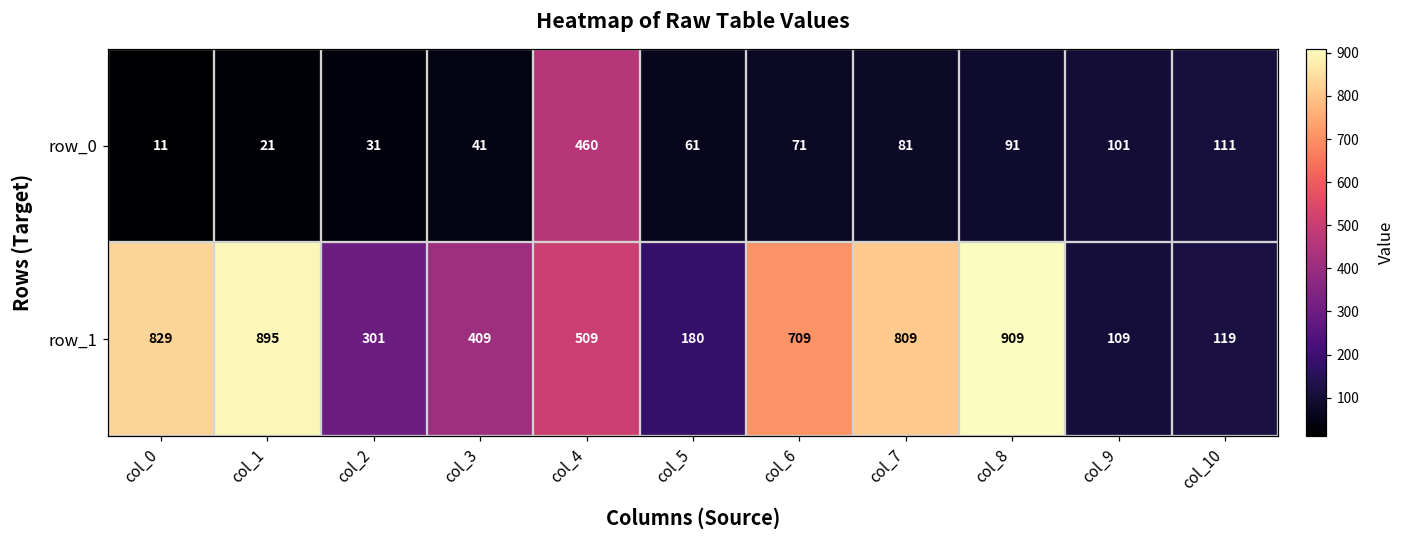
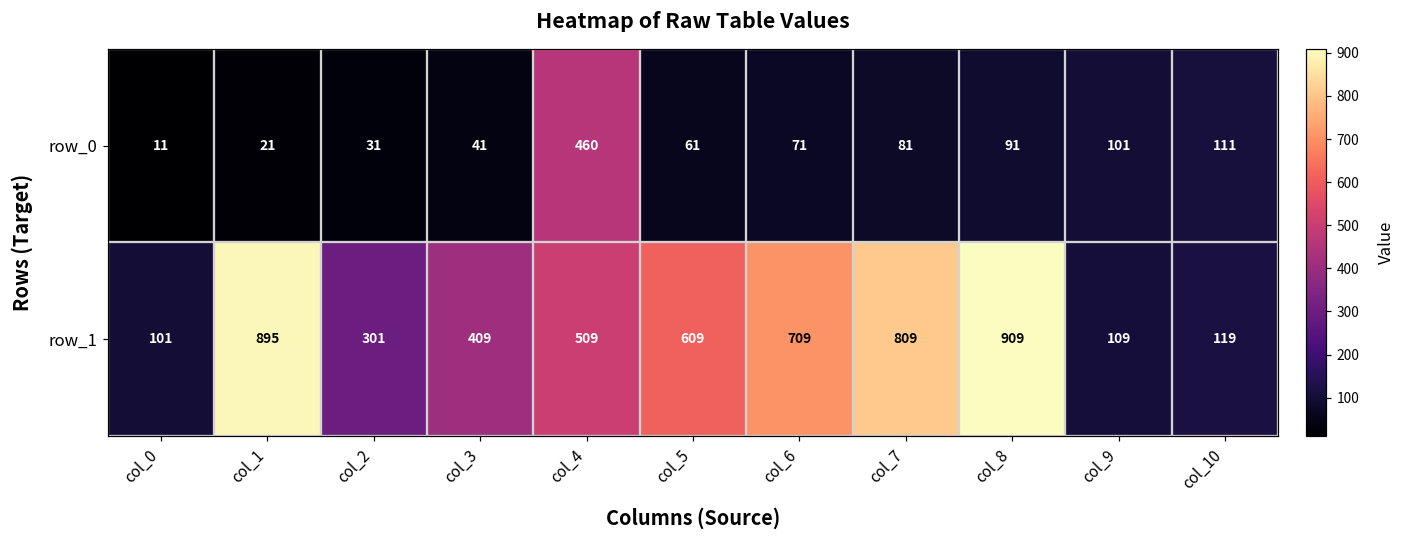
  {
    "row_0": {
      "col_0": 11,
      "col_1": 21,
      "col_2": 31,
      "col_3": 41,
      "col_4": 460,
      "col_5": 61,
      "col_6": 71,
      "col_7": 81,
      "col_8": 91,
      "col_9": 101,
      "col_10": 111
    },
    "row_1": {
-     "col_0": 829,
+     "col_0": 101,
      "col_1": 895,
      "col_2": 301,
      "col_3": 409,
      "col_4": 509,
-     "col_5": 180,
+     "col_5": 609,
      "col_6": 709,
      "col_7": 809,
      "col_8": 909,
      "col_9": 109,
      "col_10": 119
    }
  }
